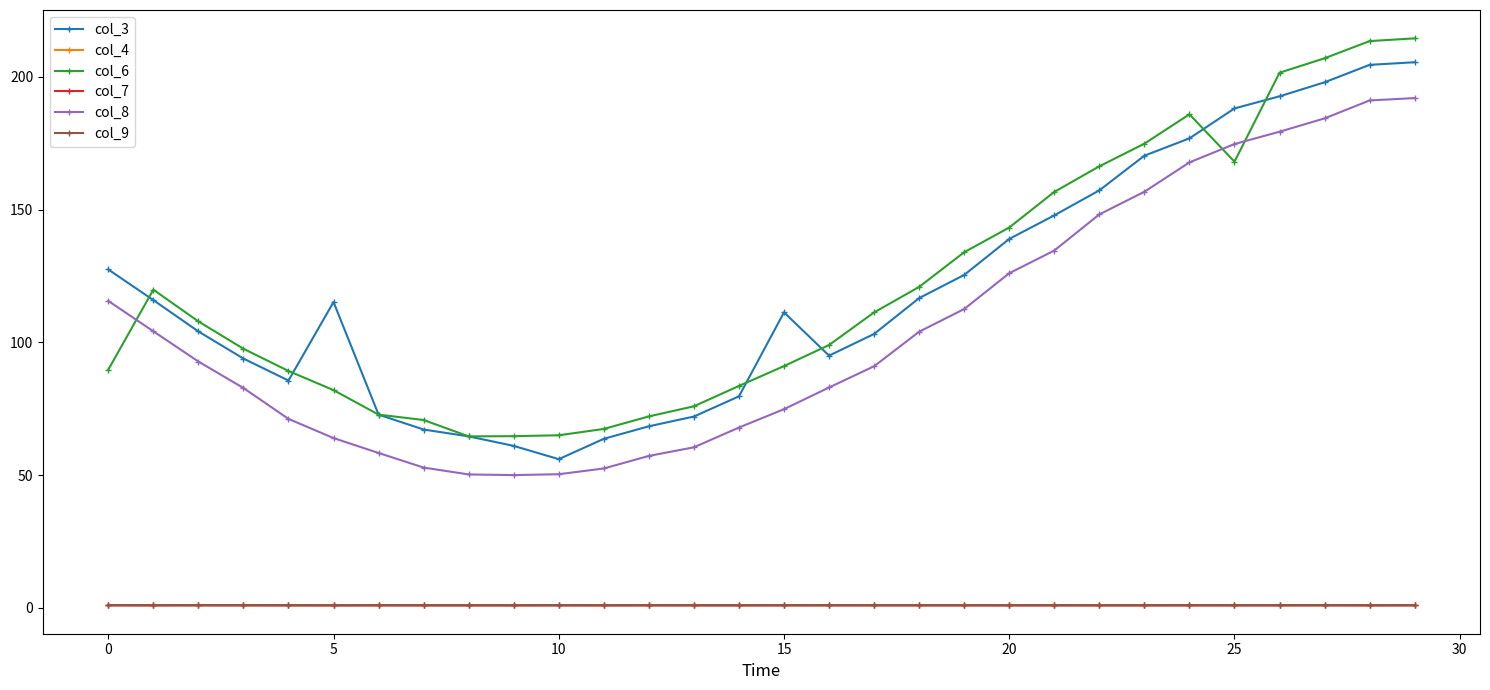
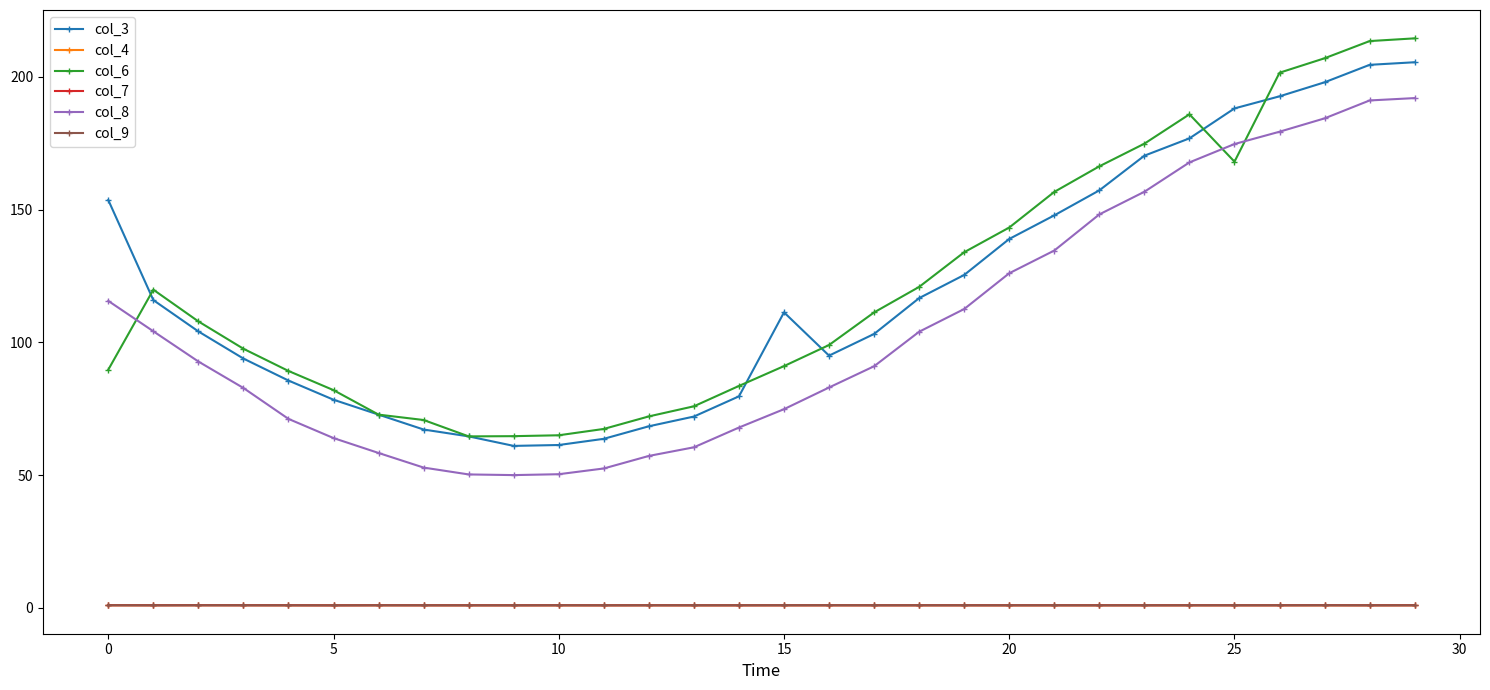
  {
    "col_3": {
-     "0": 127,
-     "5": 115,
-     "10": 56,
+     "0": 154,
+     "5": 78,
+     "10": 61,
      "15": 111,
      "20": 139,
      "25": 188
    },
    "col_9": {
      "0": 1,
      "5": 1,
      "10": 1,
      "15": 1,
      "20": 1,
      "25": 1
    },
    "col_6": {
      "0": 90,
      "5": 82,
      "10": 65,
      "15": 91,
      "20": 143,
      "25": 168
    },
    "col_8": {
      "0": 116,
      "5": 64,
      "10": 50,
      "15": 75,
      "20": 126,
      "25": 175
    }
  }
